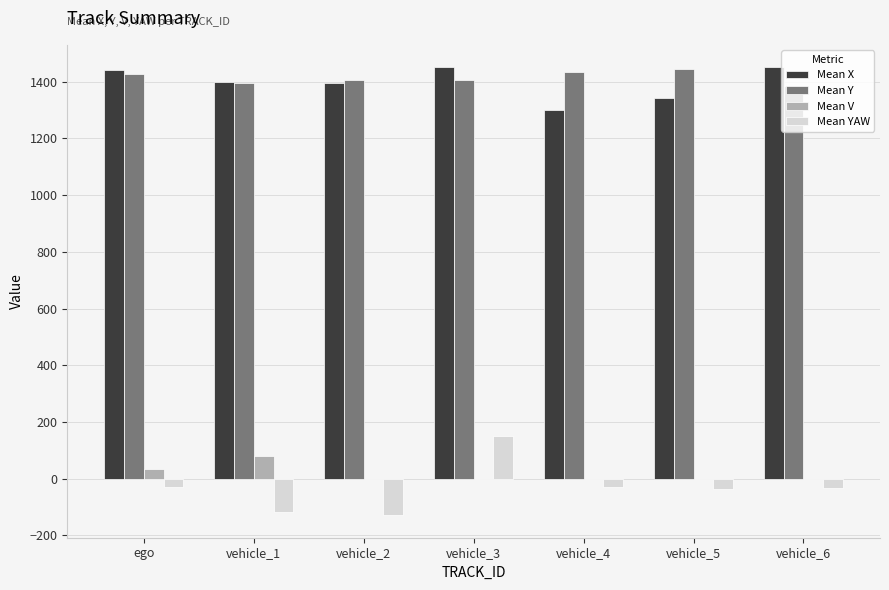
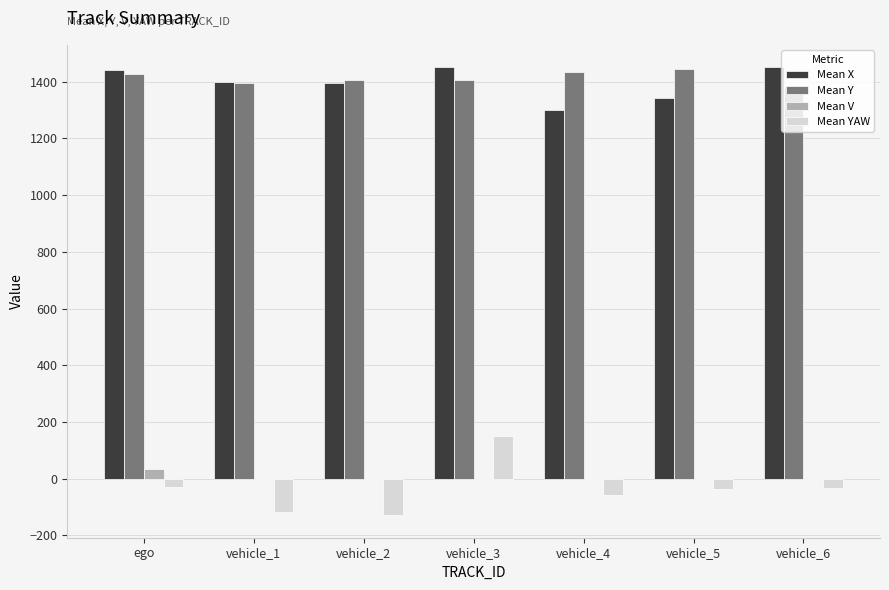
  {
    "Mean X": {
      "ego": 1440,
      "vehicle_1": 1400,
      "vehicle_2": 1390,
      "vehicle_3": 1450,
      "vehicle_4": 1300,
      "vehicle_5": 1340,
      "vehicle_6": 1450
    },
    "Mean Y": {
      "ego": 1430,
      "vehicle_1": 1400,
      "vehicle_2": 1400,
      "vehicle_3": 1410,
      "vehicle_4": 1430,
      "vehicle_5": 1440
    },
    "Mean V": {
      "ego": 30,
-     "vehicle_1": 80,
+     "vehicle_1": 0,
      "vehicle_2": 0,
      "vehicle_3": 0,
      "vehicle_4": 0,
      "vehicle_5": 0,
      "vehicle_6": 0
    },
    "Mean YAW": {
      "ego": -30,
      "vehicle_1": -120,
      "vehicle_2": -130,
      "vehicle_3": 150,
-     "vehicle_4": -30,
+     "vehicle_4": -60,
      "vehicle_5": -40,
      "vehicle_6": -30
    }
  }
